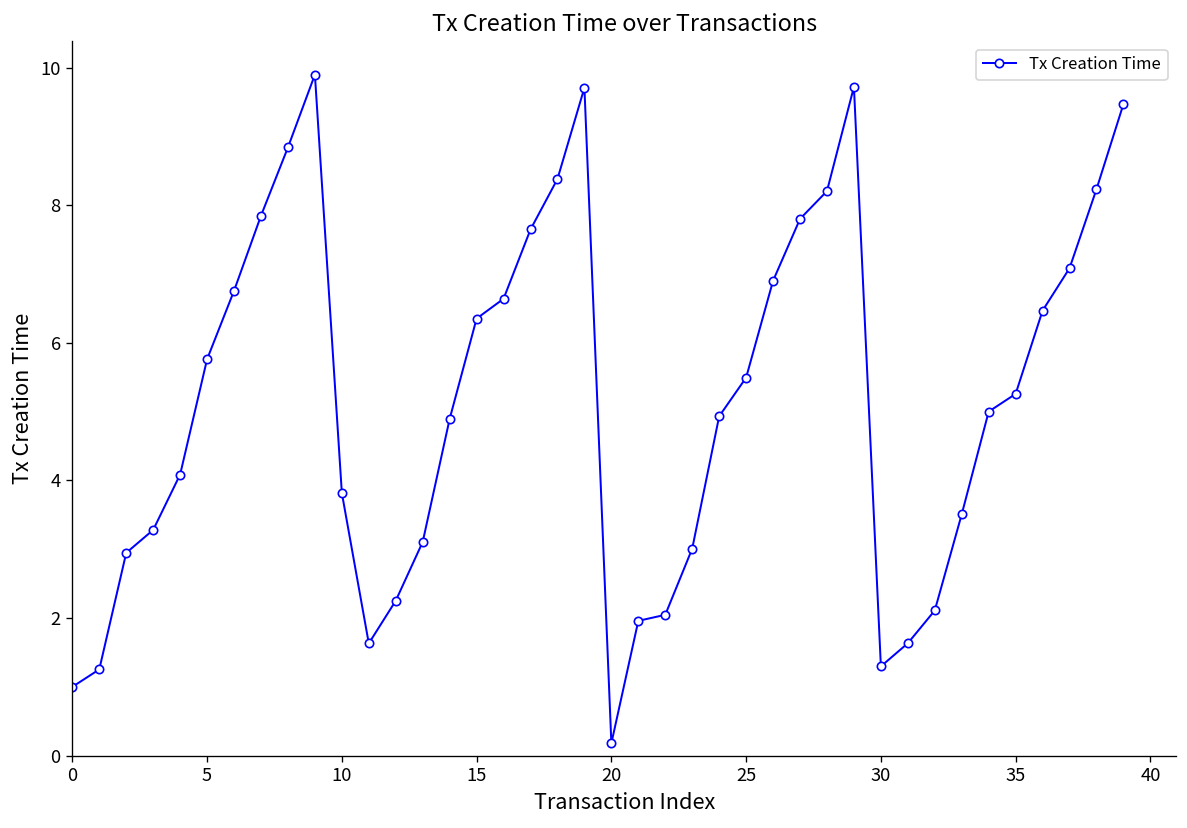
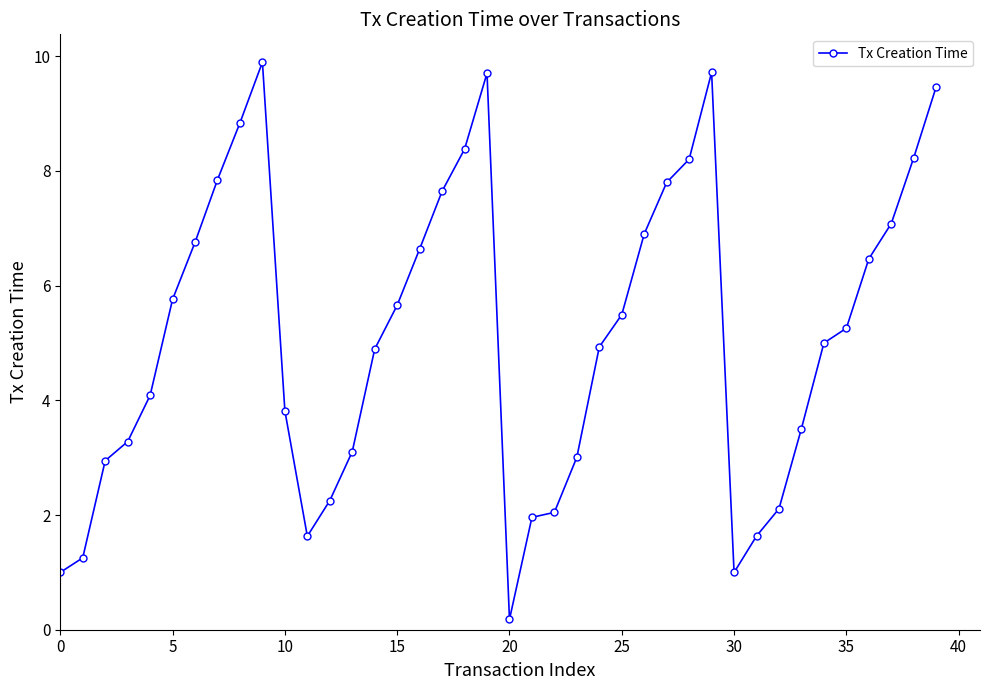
  {
    "0": 1.0,
    "5": 5.8,
    "10": 3.8,
-   "15": 6.4,
+   "15": 5.7,
    "20": 0.2,
    "25": 5.5,
-   "30": 1.3,
+   "30": 1.0,
    "35": 5.3
  }
